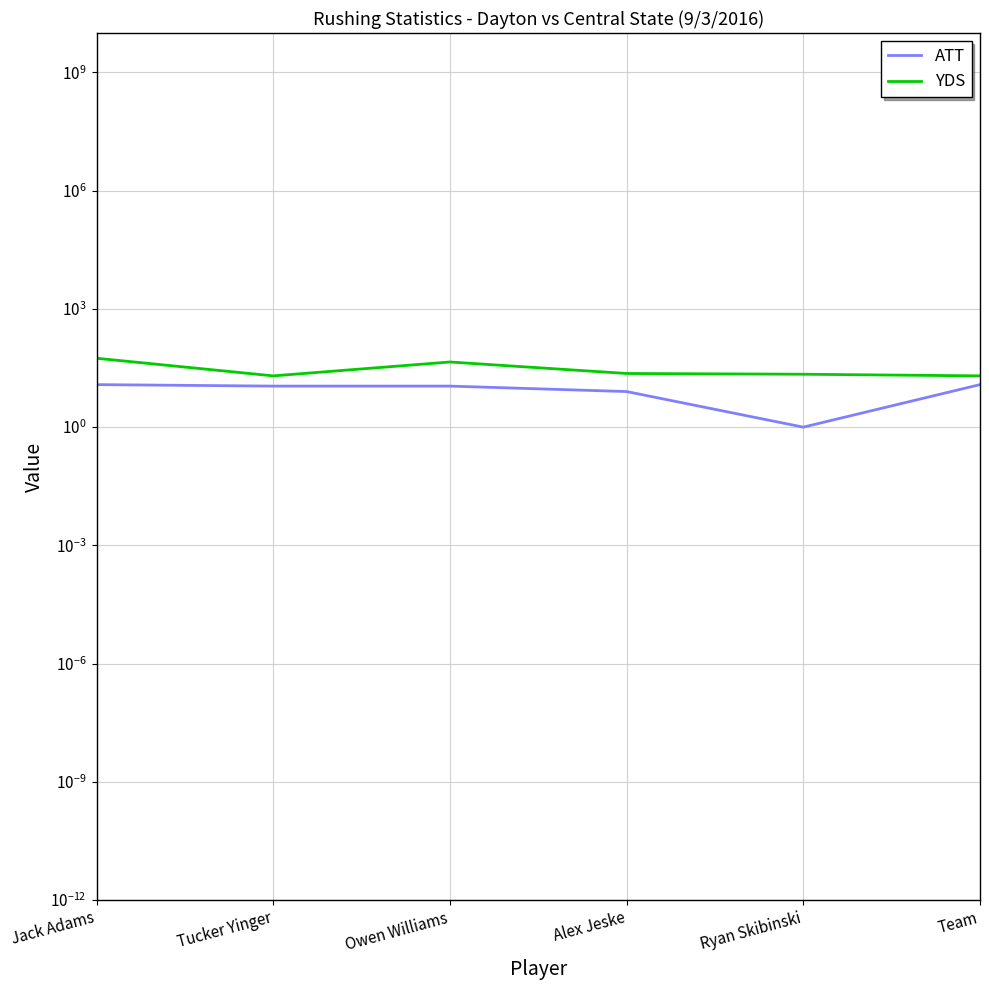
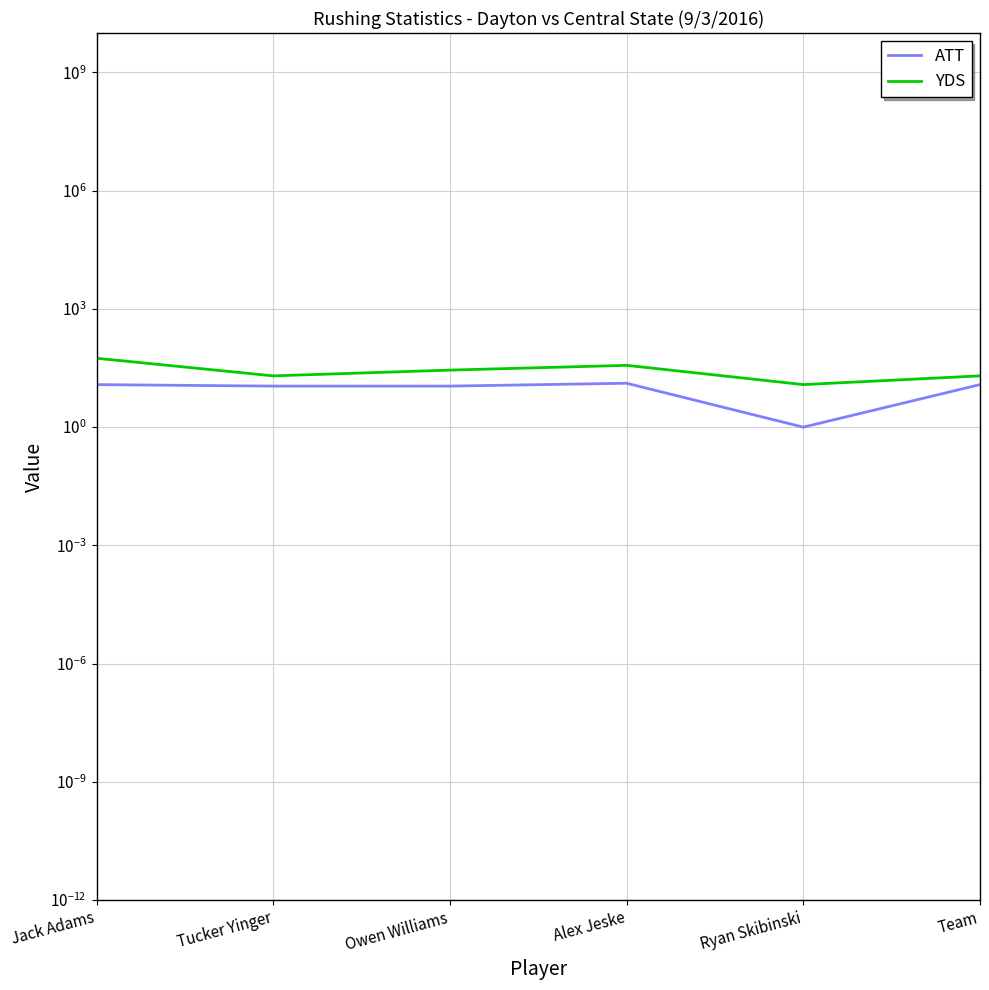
  {
    "ATT": {
      "Jack Adams": 12,
      "Tucker Yinger": 11,
      "Owen Williams": 11,
-     "Alex Jeske": 8,
+     "Alex Jeske": 13,
      "Ryan Skibinski": 1,
      "Team": 12
    },
    "YDS": {
      "Jack Adams": 60,
      "Tucker Yinger": 20,
-     "Owen Williams": 50,
-     "Alex Jeske": 20,
-     "Ryan Skibinski": 20,
+     "Owen Williams": 30,
+     "Alex Jeske": 40,
+     "Ryan Skibinski": 12,
      "Team": 20
    }
  }
